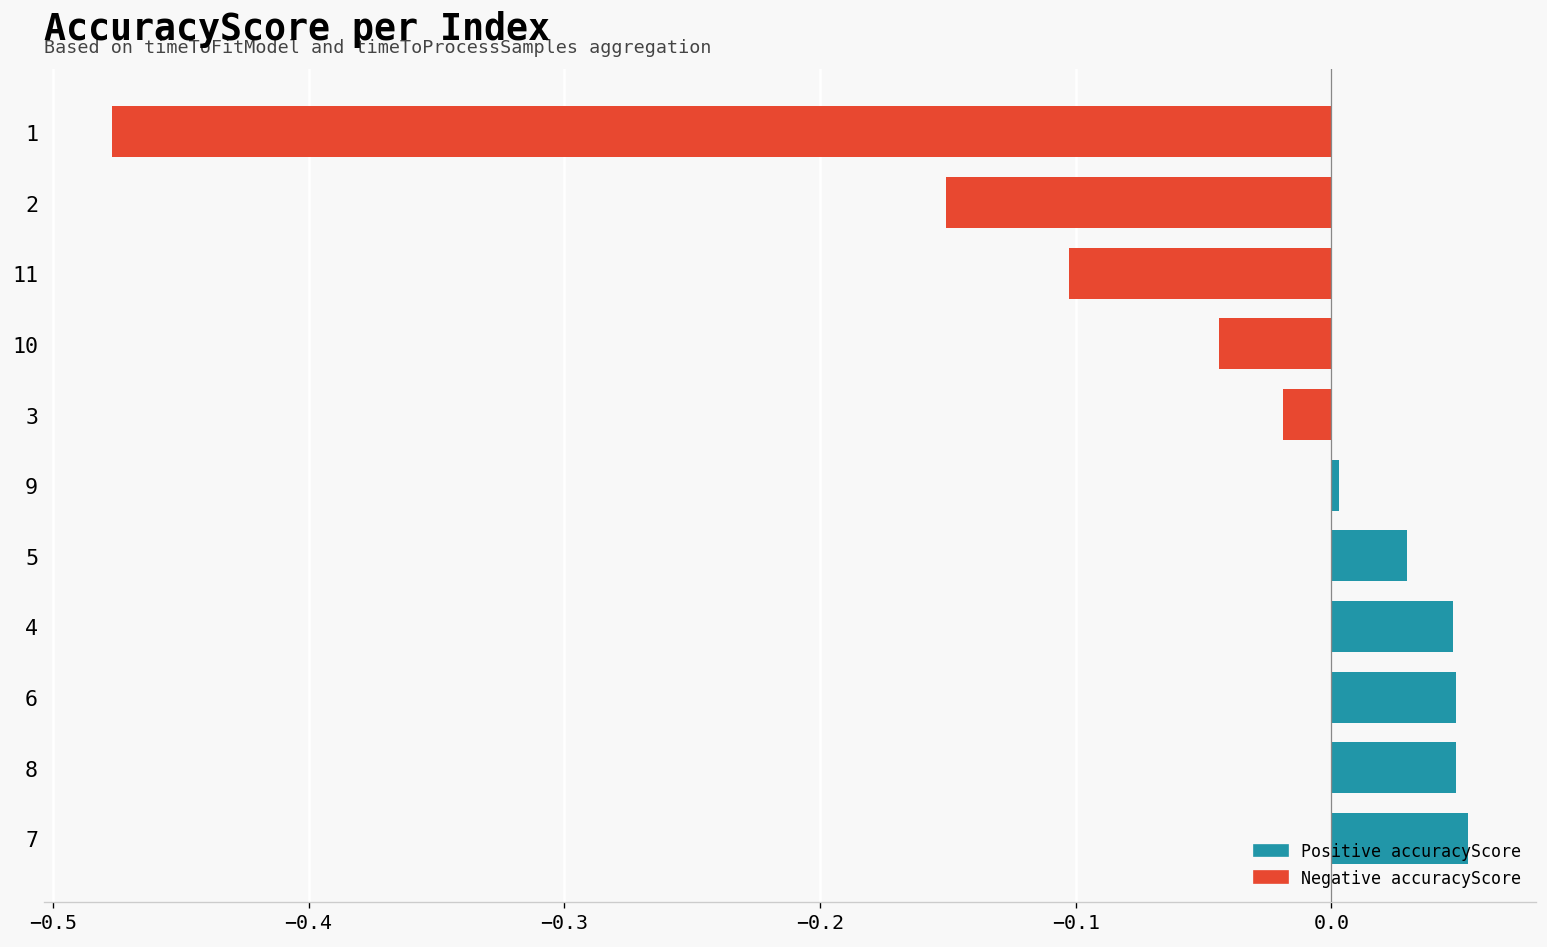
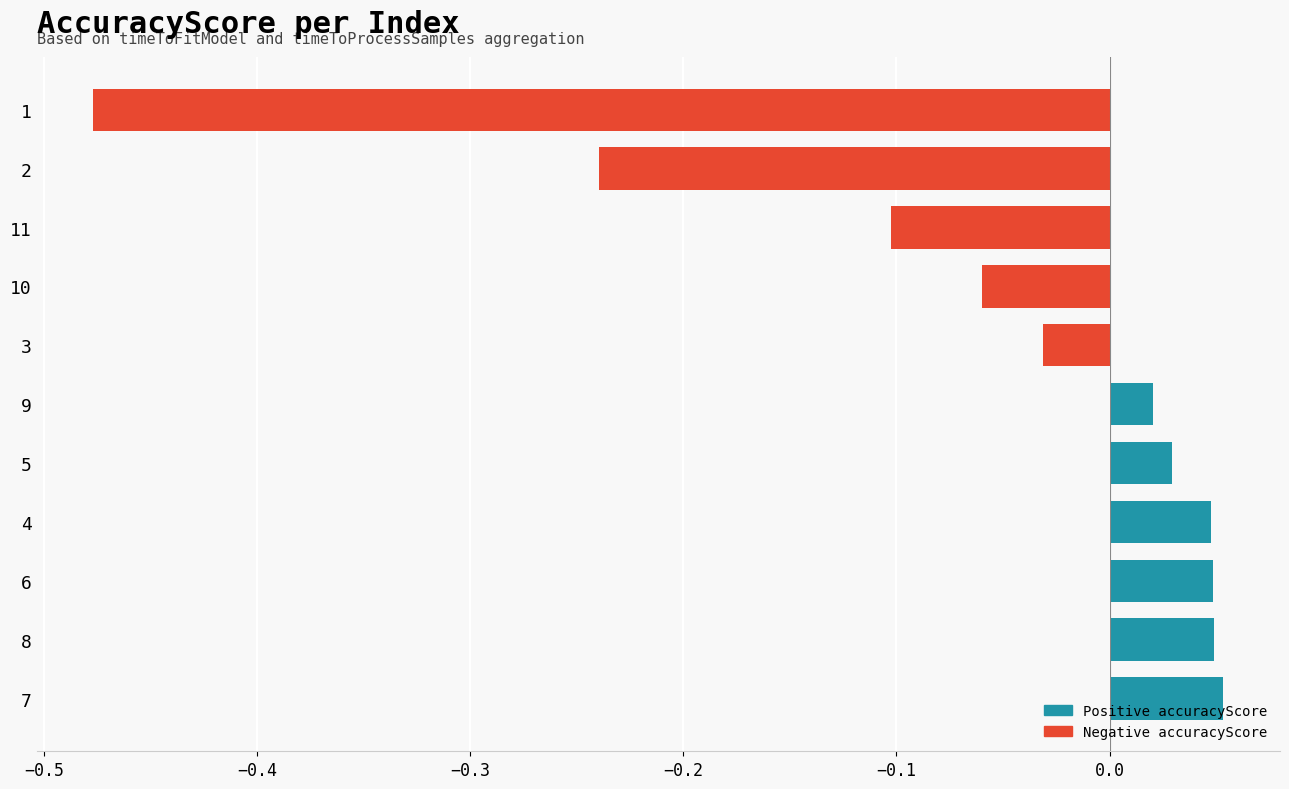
  {
    "1": -0.477,
-   "2": -0.151,
+   "2": -0.239,
    "11": -0.102,
-   "10": -0.044,
-   "3": -0.019,
-   "9": 0.003,
+   "10": -0.060,
+   "3": -0.031,
+   "9": 0.021,
    "5": 0.029,
    "4": 0.048,
    "6": 0.049,
    "8": 0.049,
    "7": 0.053
  }
